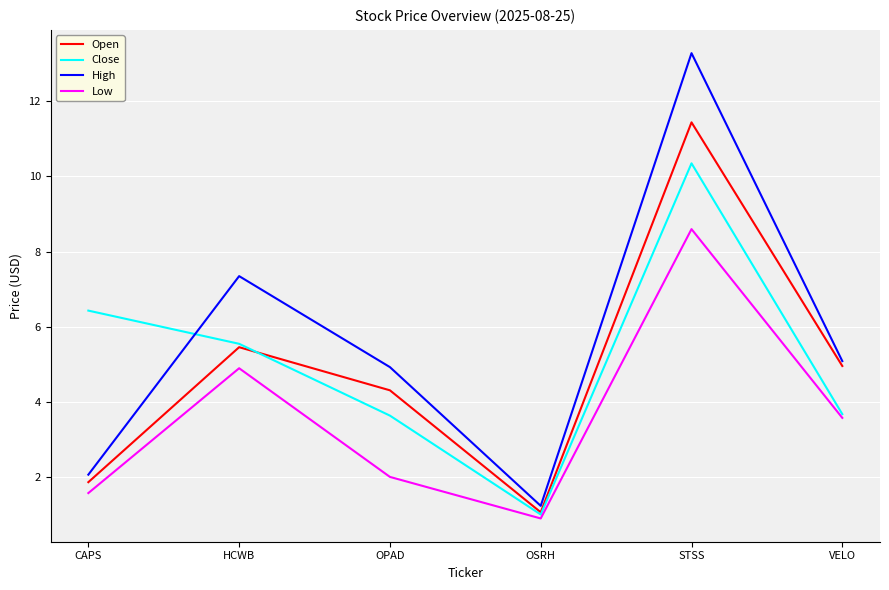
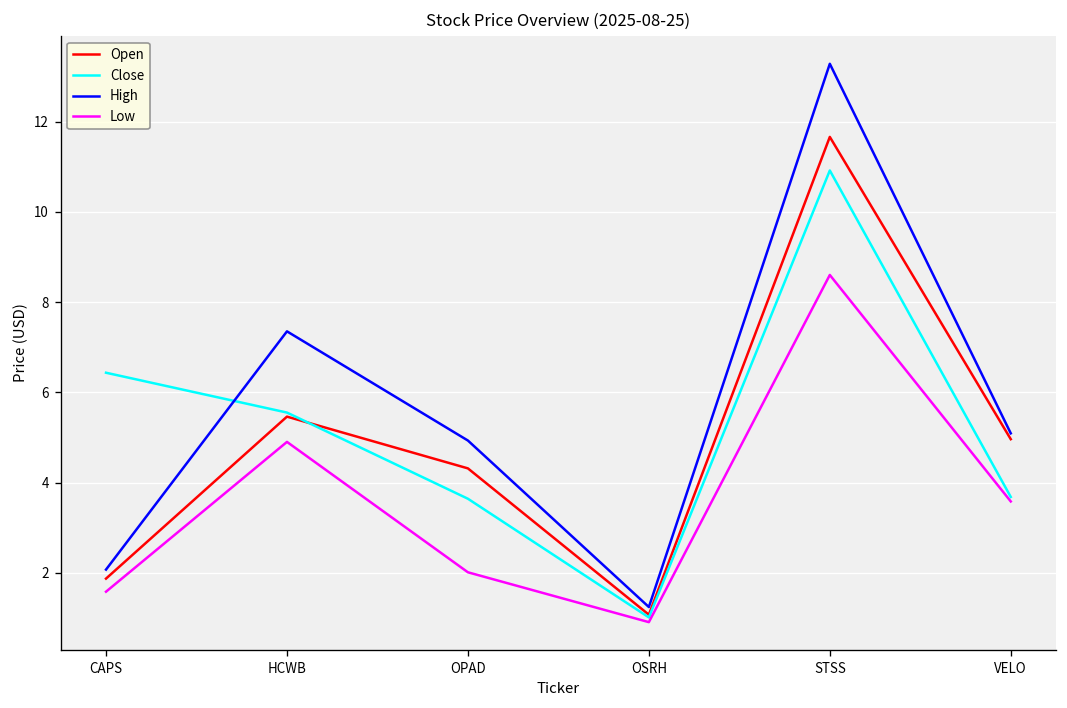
  {
    "Open": {
      "CAPS": 1.9,
      "HCWB": 5.5,
      "OPAD": 4.3,
-     "STSS": 11.4,
+     "STSS": 11.7,
      "VELO": 5.0
    },
    "Close": {
      "CAPS": 6.4,
      "HCWB": 5.6,
      "OPAD": 3.6,
-     "STSS": 10.4,
+     "STSS": 10.9,
      "VELO": 3.7
    },
    "High": {
      "CAPS": 2.1,
      "HCWB": 7.3,
      "OPAD": 4.9,
      "OSRH": 1.2,
      "STSS": 13.3,
      "VELO": 5.1
    },
    "Low": {
      "CAPS": 1.6,
      "HCWB": 4.9,
      "OPAD": 2.0,
      "OSRH": 0.9,
      "STSS": 8.6,
      "VELO": 3.6
    }
  }
